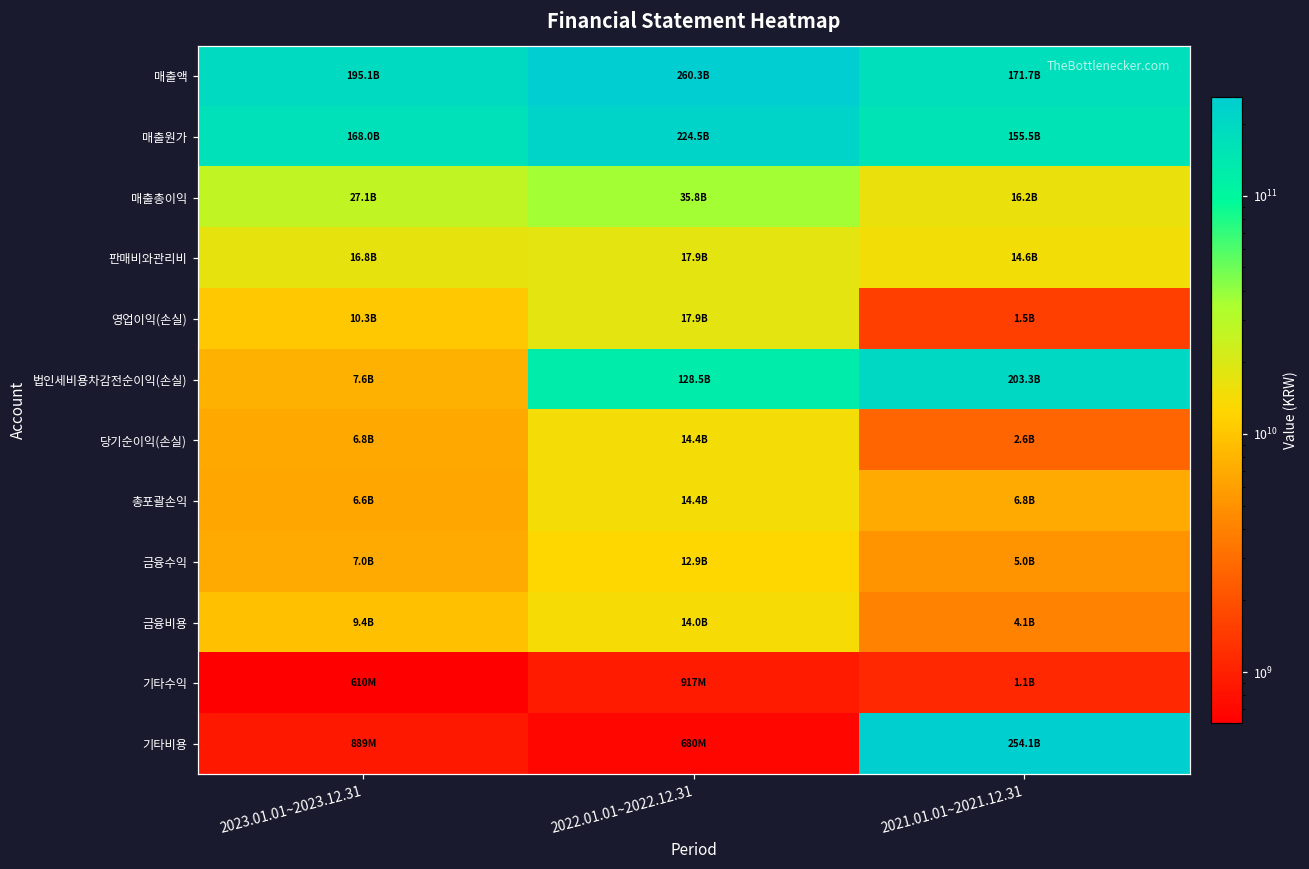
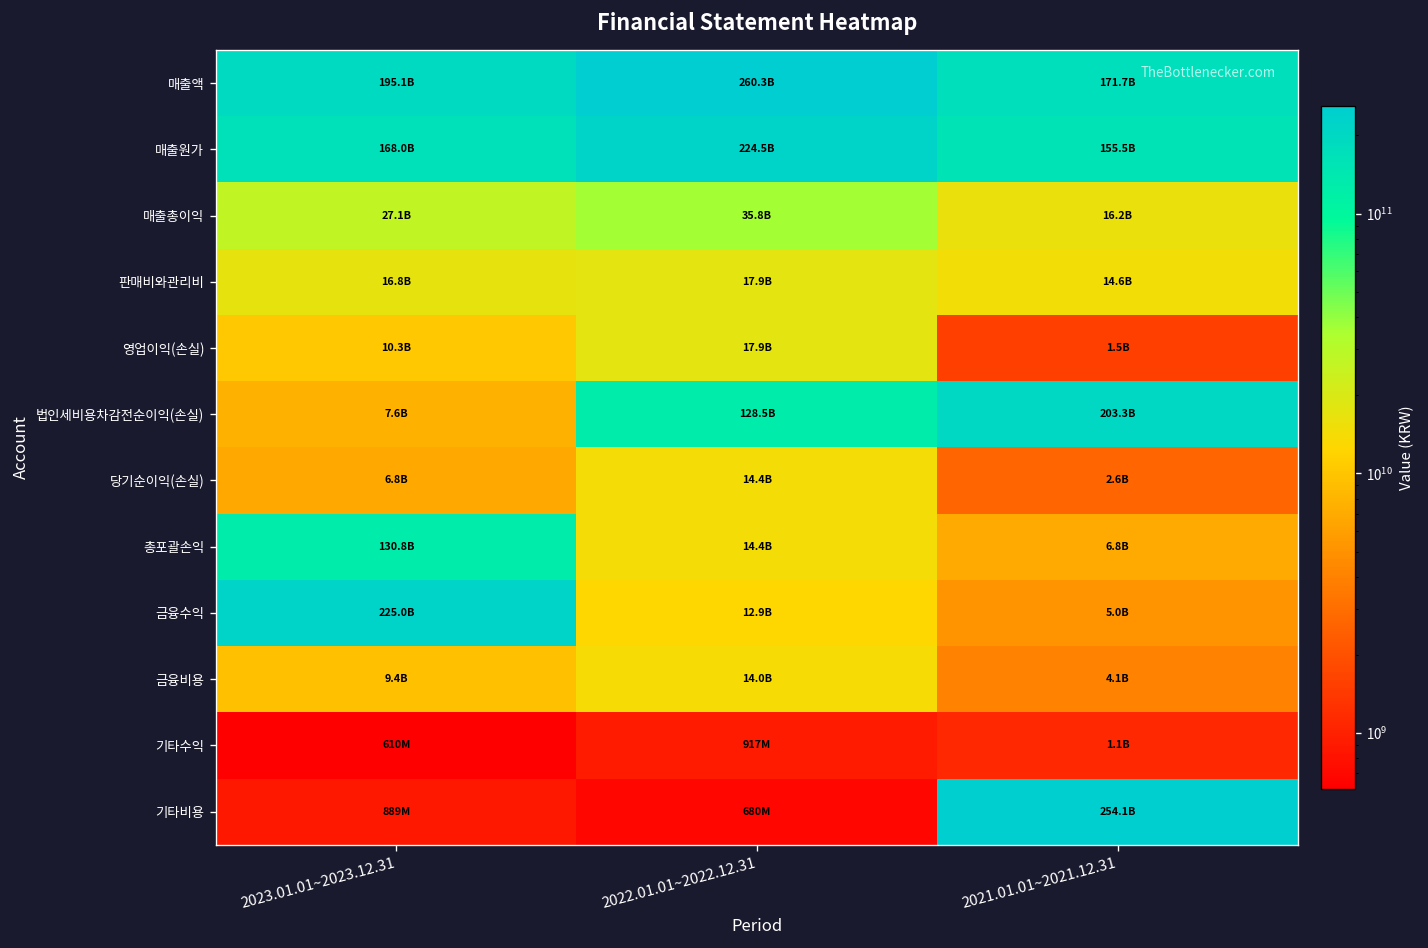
  {
    "매출액": {
      "2023.01.01~2023.12.31": "195.1B",
      "2022.01.01~2022.12.31": "260.3B"
    },
    "매출원가": {
      "2023.01.01~2023.12.31": "168.0B",
      "2022.01.01~2022.12.31": "224.5B",
      "2021.01.01~2021.12.31": "155.5B"
    },
    "매출총이익": {
      "2023.01.01~2023.12.31": "27.1B",
      "2022.01.01~2022.12.31": "35.8B",
      "2021.01.01~2021.12.31": "16.2B"
    },
    "판매비와관리비": {
      "2023.01.01~2023.12.31": "16.8B",
      "2022.01.01~2022.12.31": "17.9B",
      "2021.01.01~2021.12.31": "14.6B"
    },
    "영업이익(손실)": {
      "2023.01.01~2023.12.31": "10.3B",
      "2022.01.01~2022.12.31": "17.9B",
      "2021.01.01~2021.12.31": "1.5B"
    },
    "법인세비용차감전순이익(손실)": {
      "2023.01.01~2023.12.31": "7.6B",
      "2022.01.01~2022.12.31": "128.5B",
      "2021.01.01~2021.12.31": "203.3B"
    },
    "당기순이익(손실)": {
      "2023.01.01~2023.12.31": "6.8B",
      "2022.01.01~2022.12.31": "14.4B",
      "2021.01.01~2021.12.31": "2.6B"
    },
    "총포괄손익": {
-     "2023.01.01~2023.12.31": "6.6B",
+     "2023.01.01~2023.12.31": "130.8B",
      "2022.01.01~2022.12.31": "14.4B",
      "2021.01.01~2021.12.31": "6.8B"
    },
    "금융수익": {
-     "2023.01.01~2023.12.31": "7.0B",
+     "2023.01.01~2023.12.31": "225.0B",
      "2022.01.01~2022.12.31": "12.9B",
      "2021.01.01~2021.12.31": "5.0B"
    },
    "금융비용": {
      "2023.01.01~2023.12.31": "9.4B",
      "2022.01.01~2022.12.31": "14.0B",
      "2021.01.01~2021.12.31": "4.1B"
    },
    "기타수익": {
      "2023.01.01~2023.12.31": "610M",
      "2022.01.01~2022.12.31": "917M",
      "2021.01.01~2021.12.31": "1.1B"
    },
    "기타비용": {
      "2023.01.01~2023.12.31": "889M",
      "2022.01.01~2022.12.31": "680M",
      "2021.01.01~2021.12.31": "254.1B"
    }
  }
